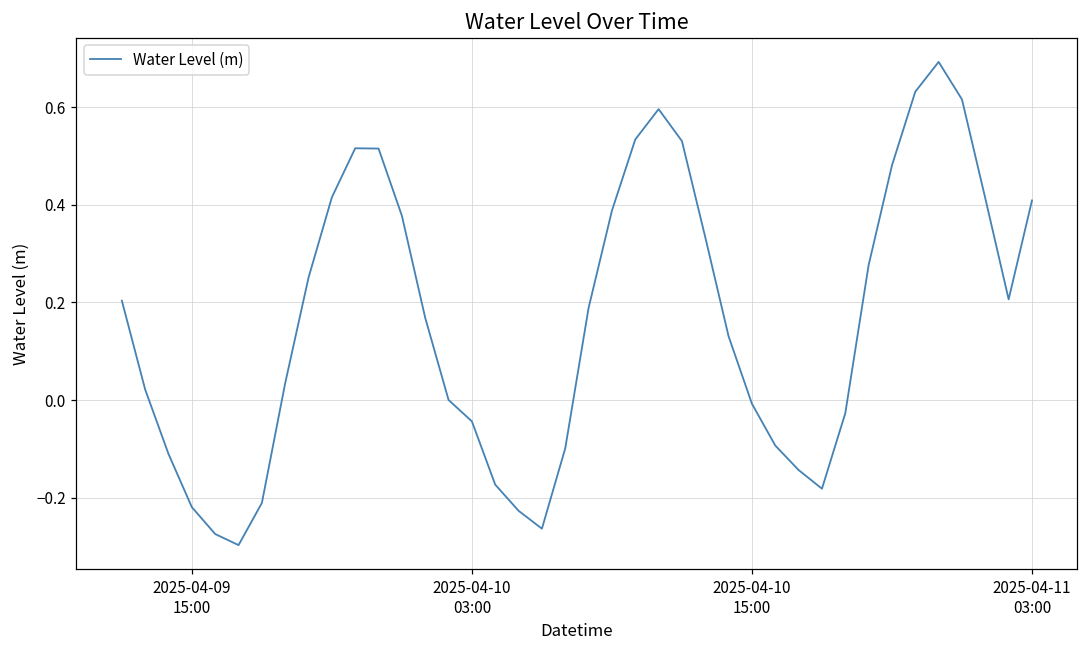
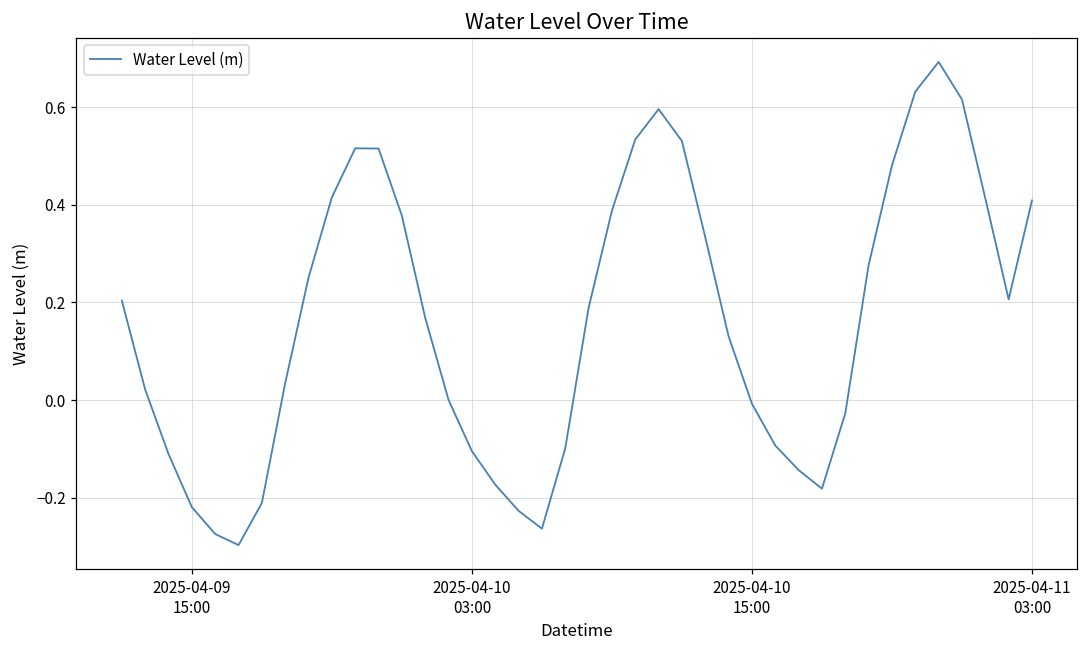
  {
    "2025-04-09 15:00": -0.22,
-   "2025-04-10 03:00": -0.04,
+   "2025-04-10 03:00": -0.10,
    "2025-04-10 15:00": -0.01,
    "2025-04-11 03:00": 0.41
  }
